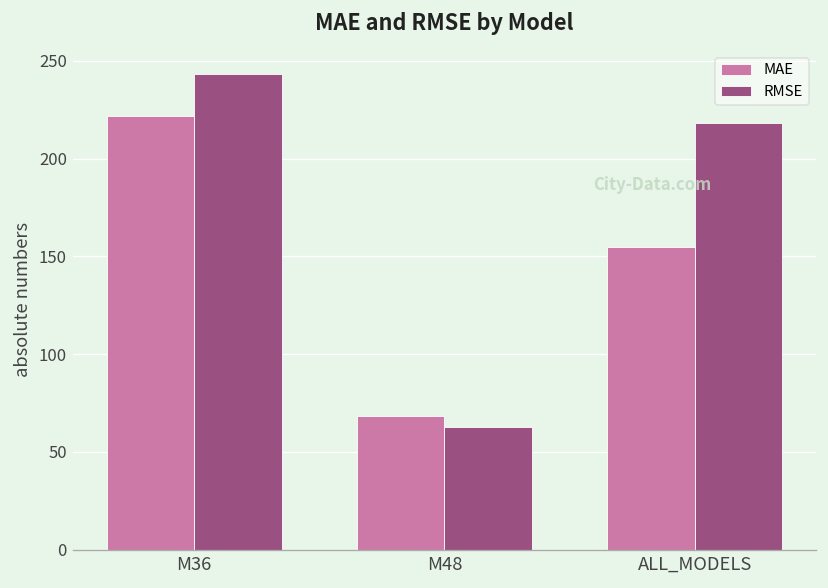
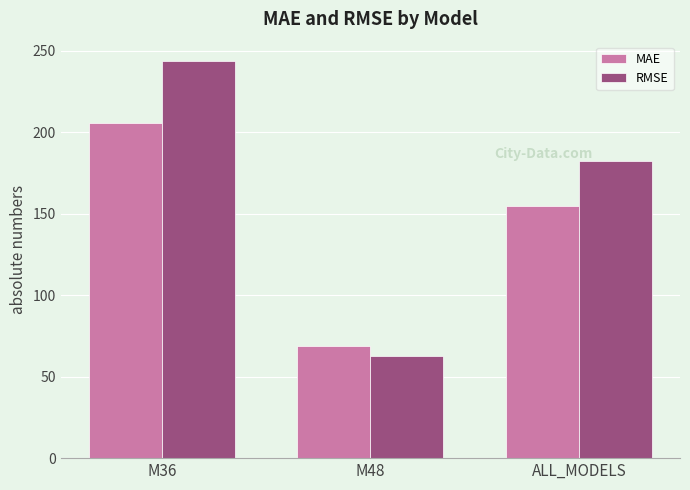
  {
    "MAE": {
-     "M36": 222,
+     "M36": 206,
      "M48": 69,
      "ALL_MODELS": 155
    },
    "RMSE": {
      "M36": 243,
      "M48": 63,
-     "ALL_MODELS": 218
+     "ALL_MODELS": 182
    }
  }
